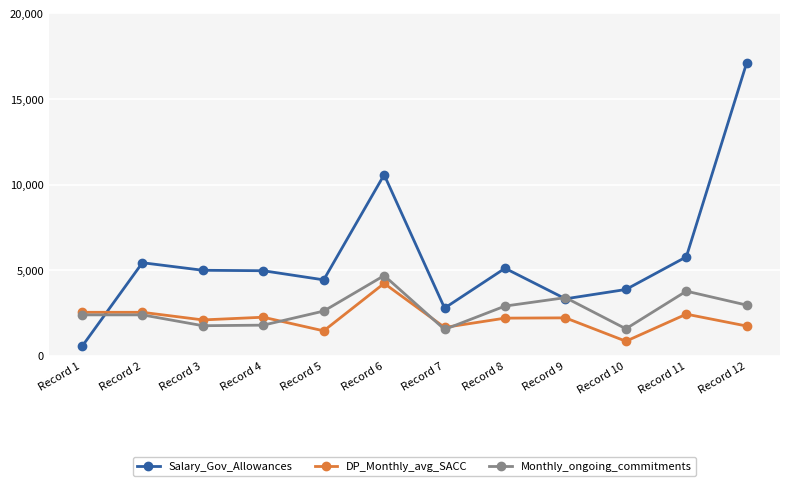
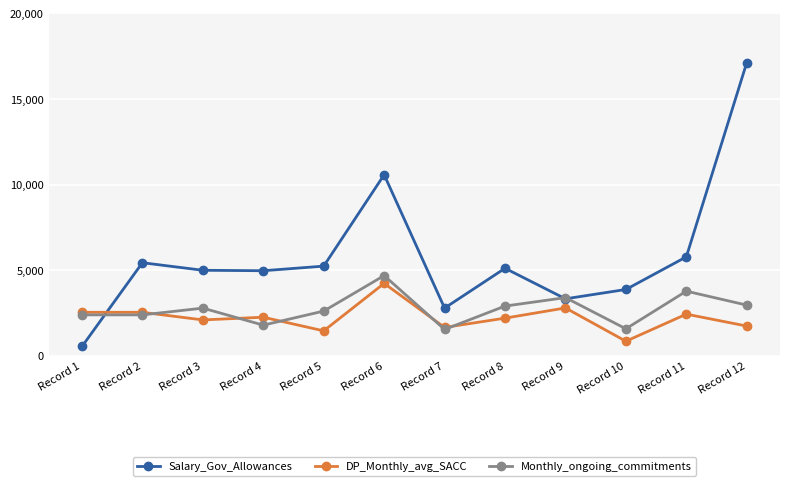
  {
    "Salary_Gov_Allowances": {
      "Record 1": "500",
      "Record 2": "5,400",
      "Record 3": "5,000",
      "Record 4": "5,000",
-     "Record 5": "4,400",
+     "Record 5": "5,200",
      "Record 6": "10,600",
      "Record 7": "2,800",
      "Record 8": "5,100",
      "Record 10": "3,900",
      "Record 11": "5,800",
      "Record 12": "17,100"
    },
    "DP_Monthly_avg_SACC": {
      "Record 3": "2,100",
      "Record 4": "2,200",
      "Record 5": "1,500",
      "Record 6": "4,200",
      "Record 8": "2,200",
-     "Record 9": "2,200",
+     "Record 9": "2,800",
      "Record 10": "800",
      "Record 11": "2,400",
      "Record 12": "1,700"
    },
    "Monthly_ongoing_commitments": {
-     "Record 3": "1,800",
+     "Record 3": "2,800",
      "Record 4": "1,800",
      "Record 5": "2,600",
      "Record 6": "4,700",
      "Record 8": "2,900",
      "Record 10": "1,600",
      "Record 11": "3,800",
      "Record 12": "3,000"
    }
  }
